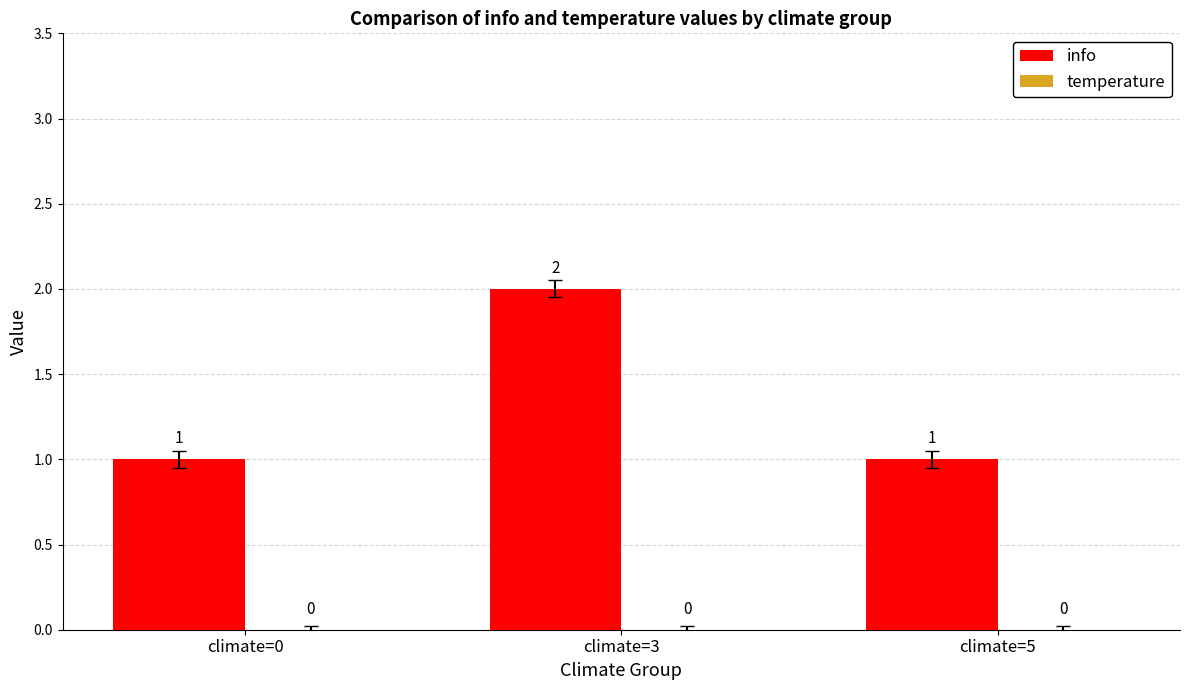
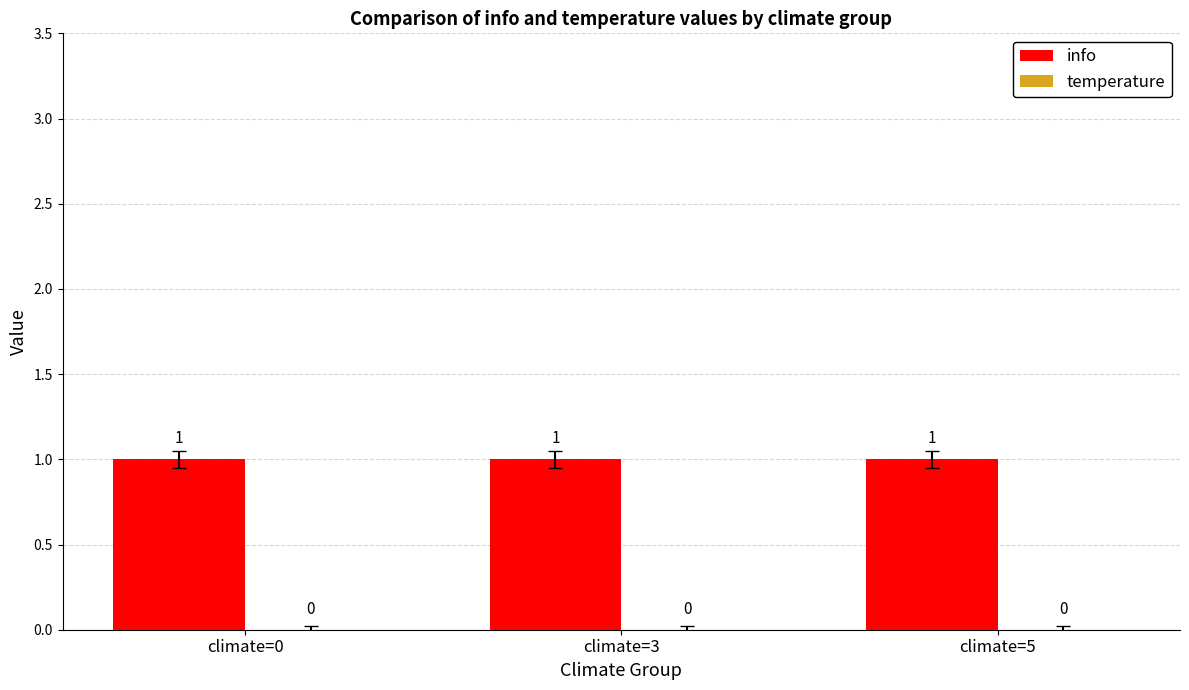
  {
    "info": {
-     "climate=3": 2
+     "climate=3": 1
    }
  }
